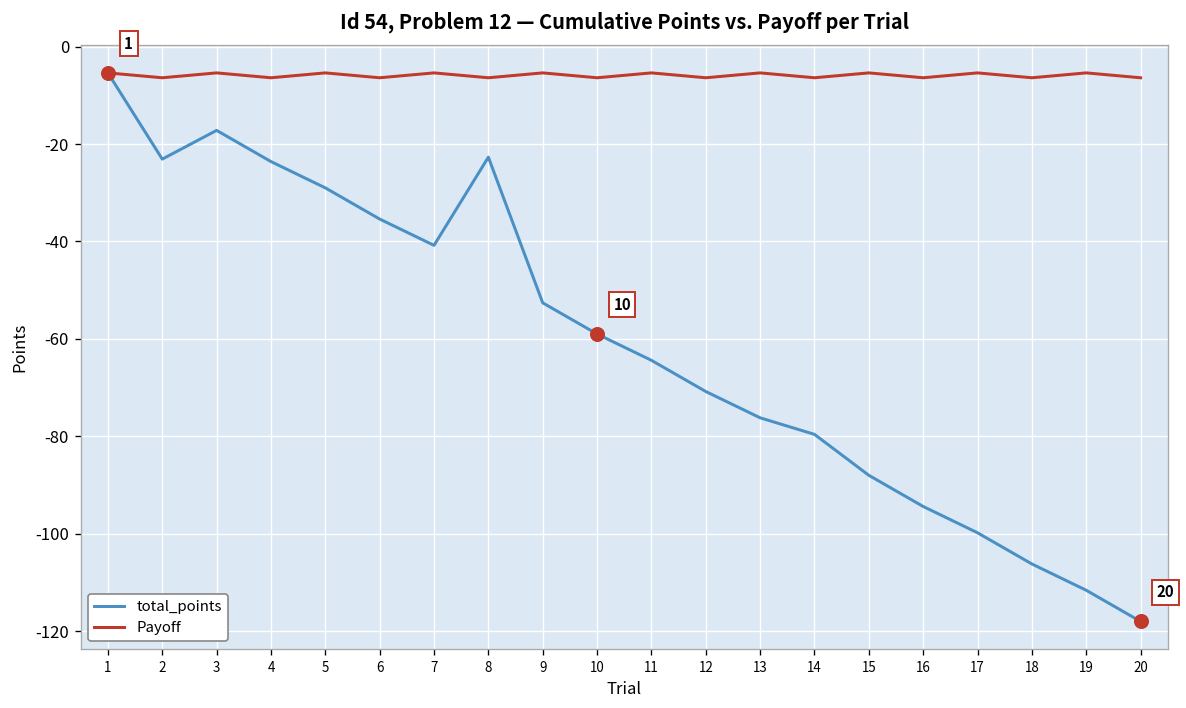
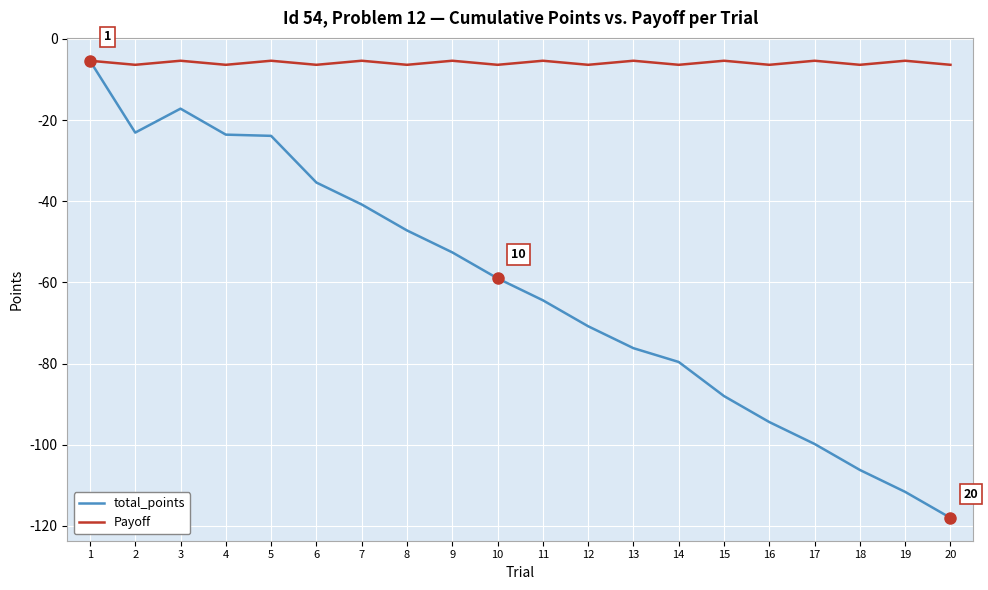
  {
    "total_points": {
      "2": -23,
      "3": -17,
      "4": -24,
-     "5": -29,
+     "5": -24,
      "6": -35,
      "7": -41,
-     "8": -23,
+     "8": -47,
      "9": -53,
      "11": -64,
      "12": -71,
      "13": -76,
      "14": -80,
      "15": -88,
      "16": -94,
      "17": -100,
      "18": -106,
      "19": -112
    }
  }
